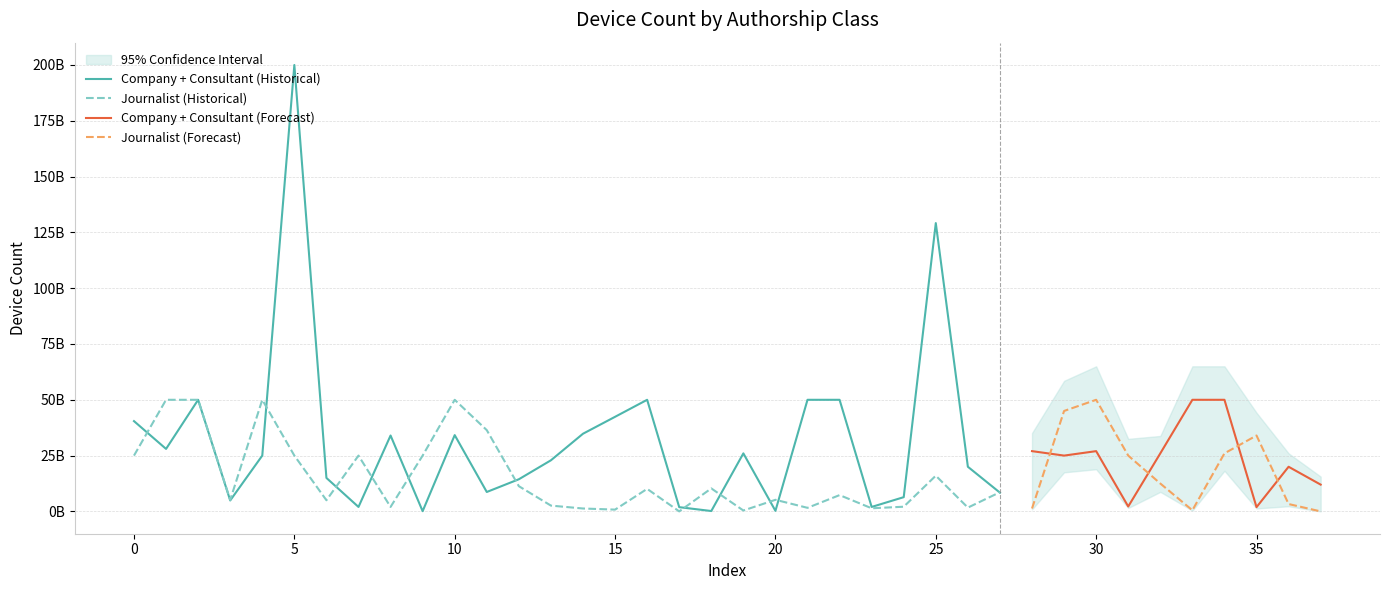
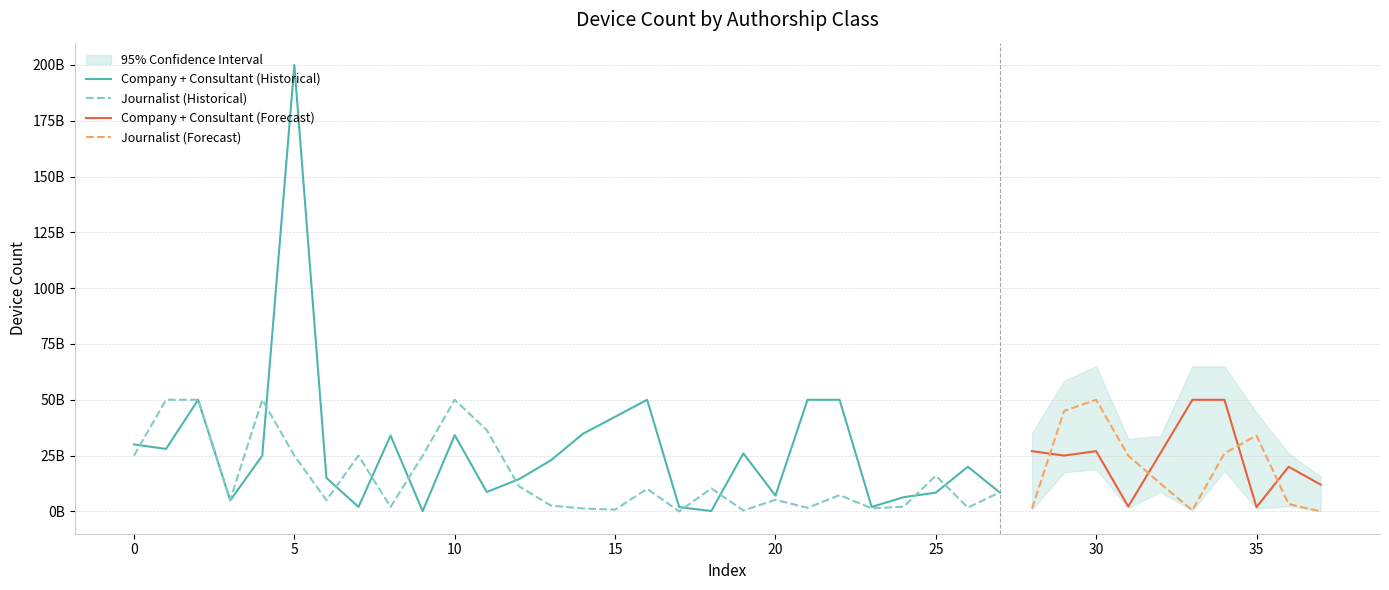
  {
    "Company + Consultant (Historical)": {
-     "0": 40000000000,
+     "0": 30000000000,
      "5": 200000000000,
      "10": 34000000000,
      "15": 42000000000,
-     "20": 0,
-     "25": 129000000000
+     "20": 7000000000,
+     "25": 8000000000
    },
    "Company + Consultant (Forecast)": {
      "30": 27000000000,
      "35": 2000000000
    },
    "Journalist (Forecast)": {
      "30": 50000000000,
      "35": 34000000000
    }
  }
